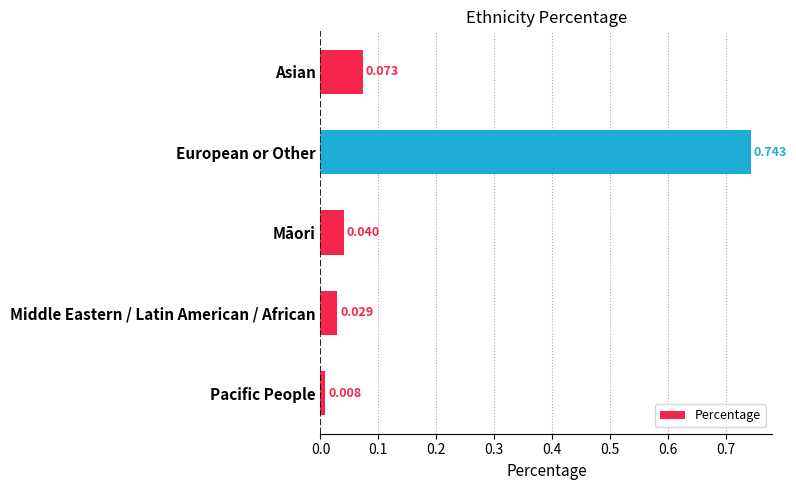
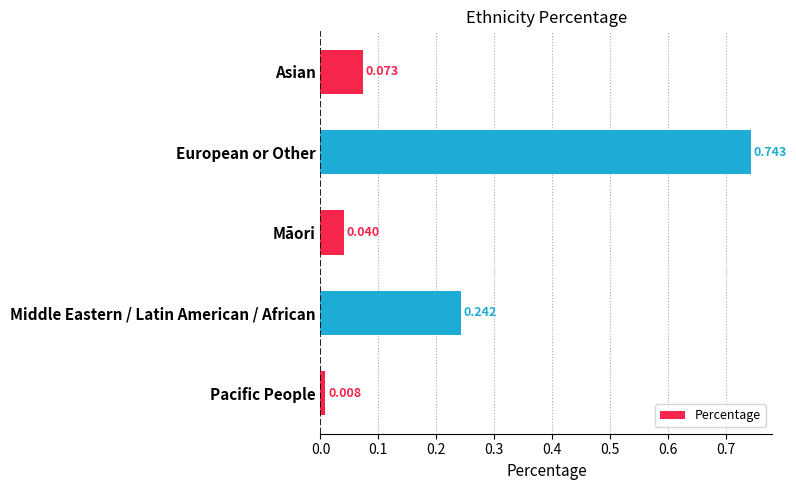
  {
    "Asian": 0.073,
    "European or Other": 0.743,
    "Māori": 0.040,
-   "Middle Eastern / Latin American / African": 0.029,
+   "Middle Eastern / Latin American / African": 0.242,
    "Pacific People": 0.008
  }
